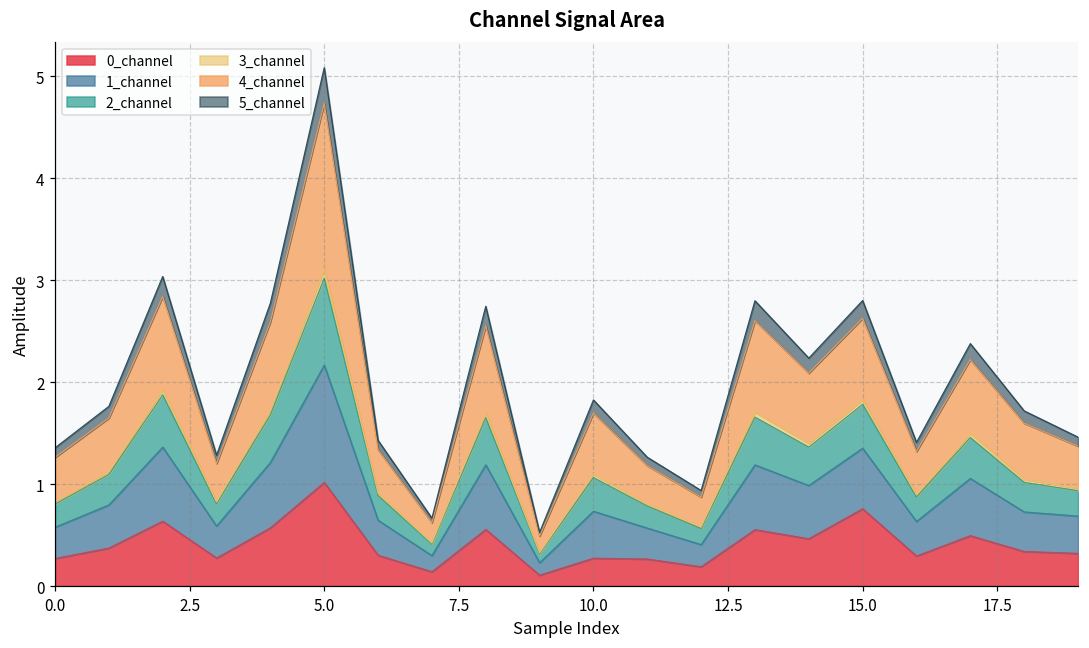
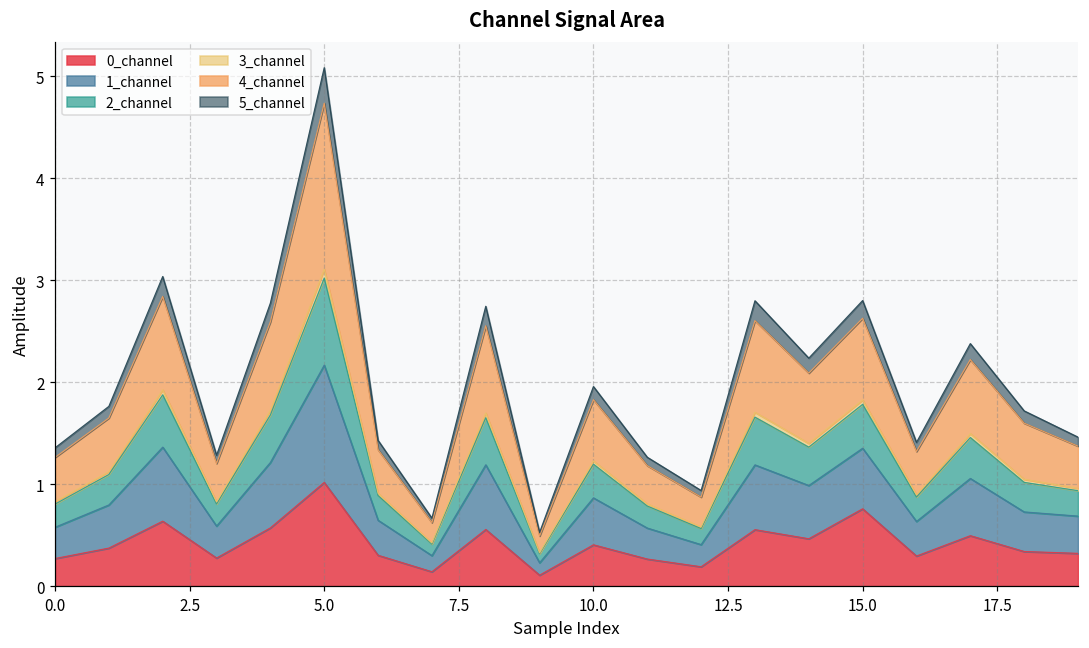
  {
    "0_channel": {
      "0.0": 0.3,
      "5.0": 1.0,
-     "10.0": 0.3,
+     "10.0": 0.4,
      "15.0": 0.8
    }
  }
